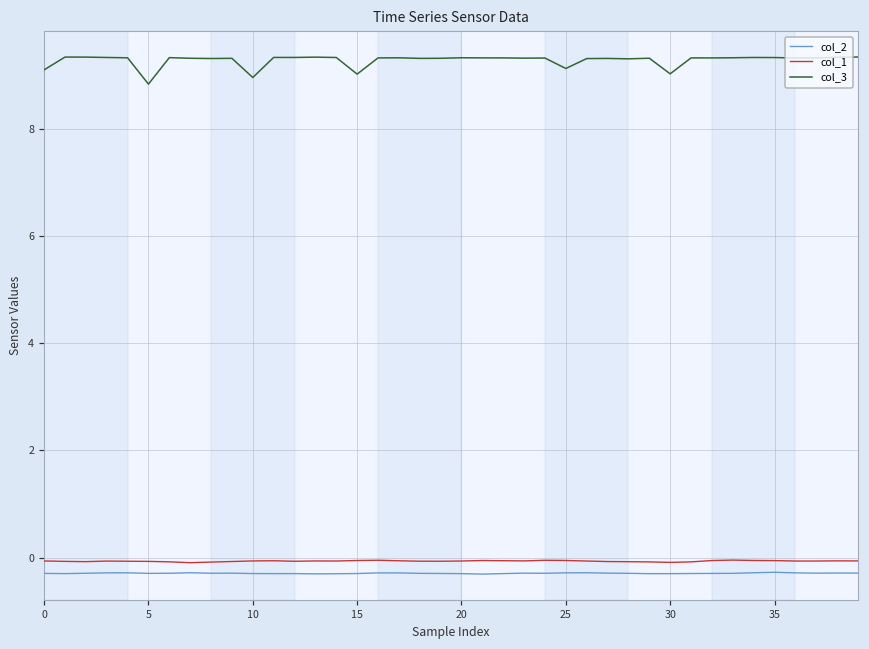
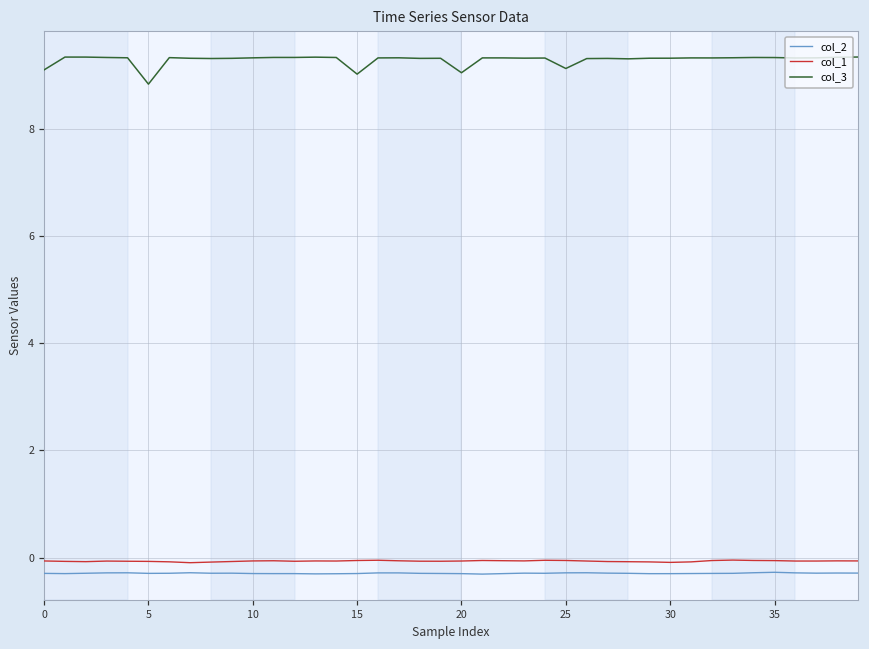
  {
    "col_2": {
      "0": -0.3,
      "5": -0.3,
      "10": -0.3,
      "15": -0.3,
      "20": -0.3,
      "25": -0.3,
      "30": -0.3,
      "35": -0.3
    },
    "col_1": {
      "0": -0.1,
      "5": -0.1,
      "10": -0.1,
      "15": -0.1,
      "20": -0.1,
      "25": -0.1,
      "30": -0.1,
      "35": -0.1
    },
    "col_3": {
      "0": 9.1,
      "5": 8.8,
-     "10": 9.0,
+     "10": 9.3,
      "15": 9.0,
-     "20": 9.3,
+     "20": 9.1,
      "25": 9.1,
-     "30": 9.0,
+     "30": 9.3,
      "35": 9.3
    }
  }
